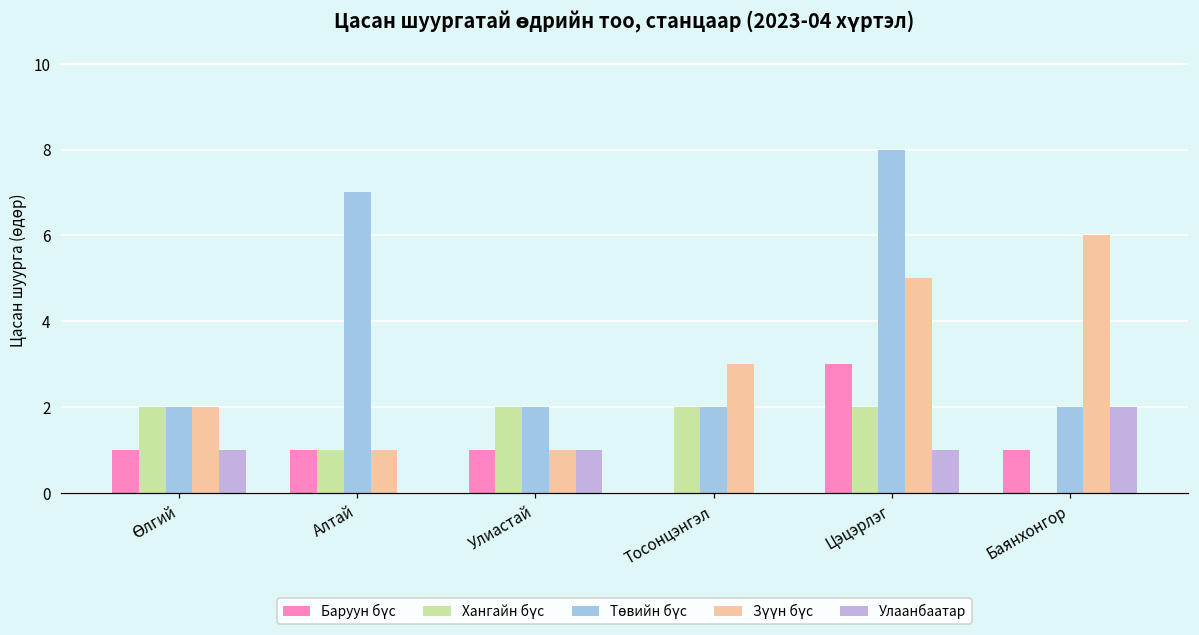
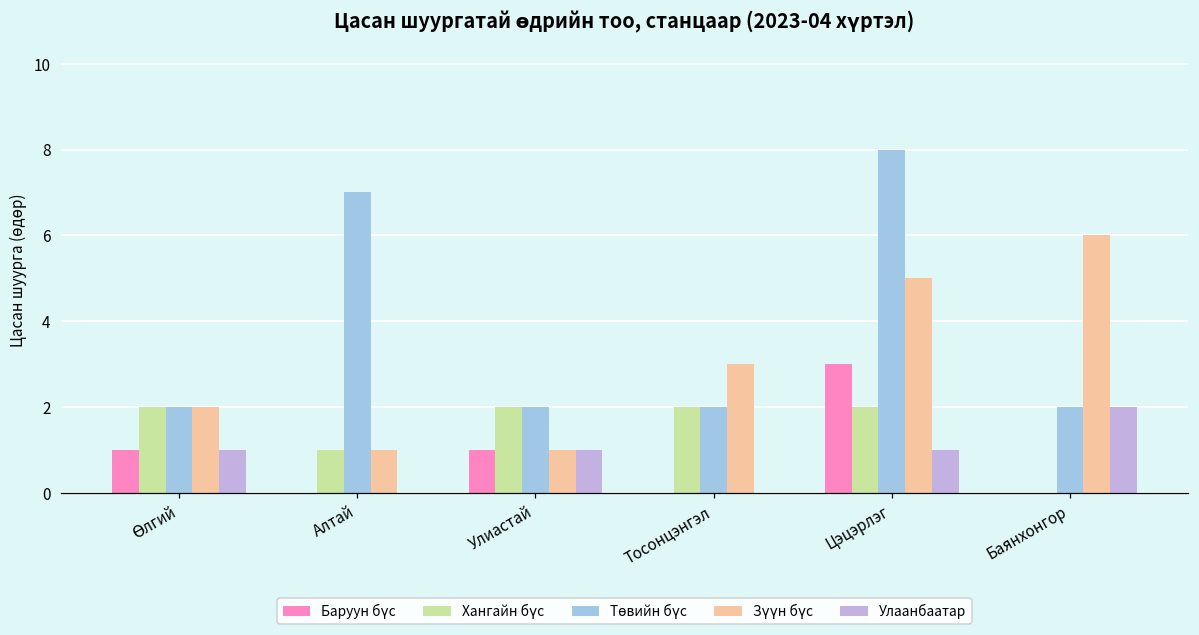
  {
    "Баруун бүс": {
      "Өлгий": 1,
-     "Алтай": 1,
+     "Алтай": 0,
      "Улиастай": 1,
      "Тосонцэнгэл": 0,
      "Цэцэрлэг": 3,
-     "Баянхонгор": 1
+     "Баянхонгор": 0
    }
  }
